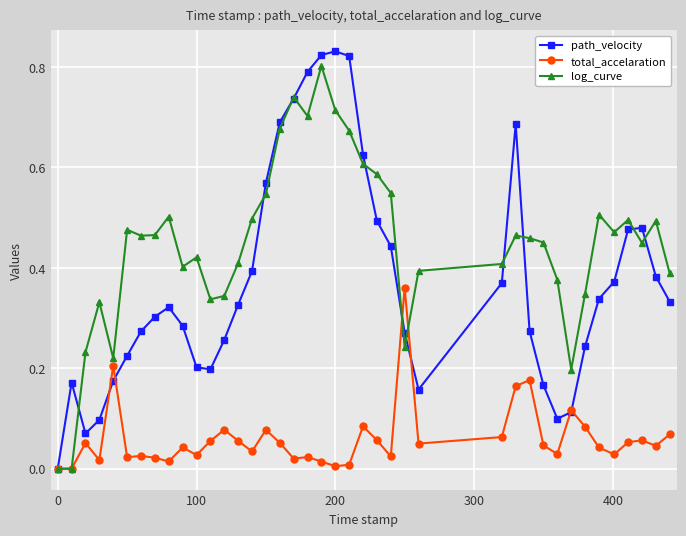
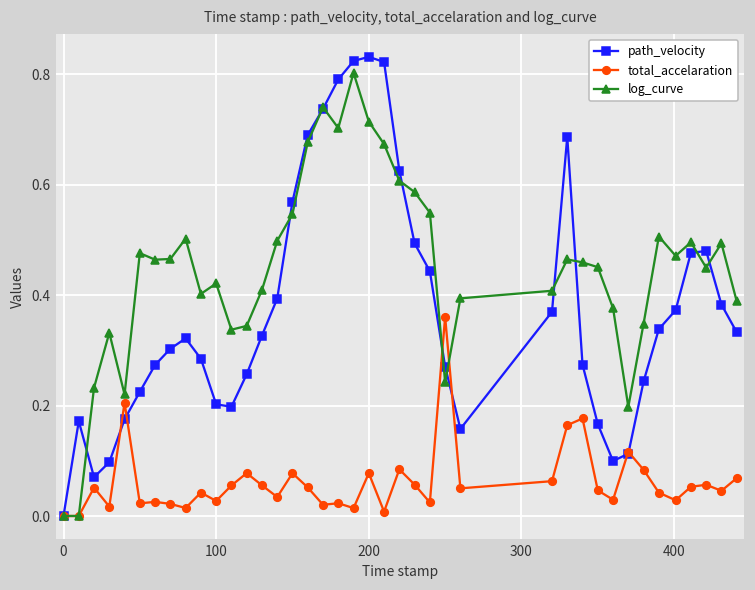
  {
    "path_velocity": {
      "100": 0.20,
      "200": 0.83
    },
    "total_accelaration": {
      "100": 0.03,
-     "200": 0.00
+     "200": 0.08
    },
    "log_curve": {
      "100": 0.42,
      "200": 0.71
    }
  }
